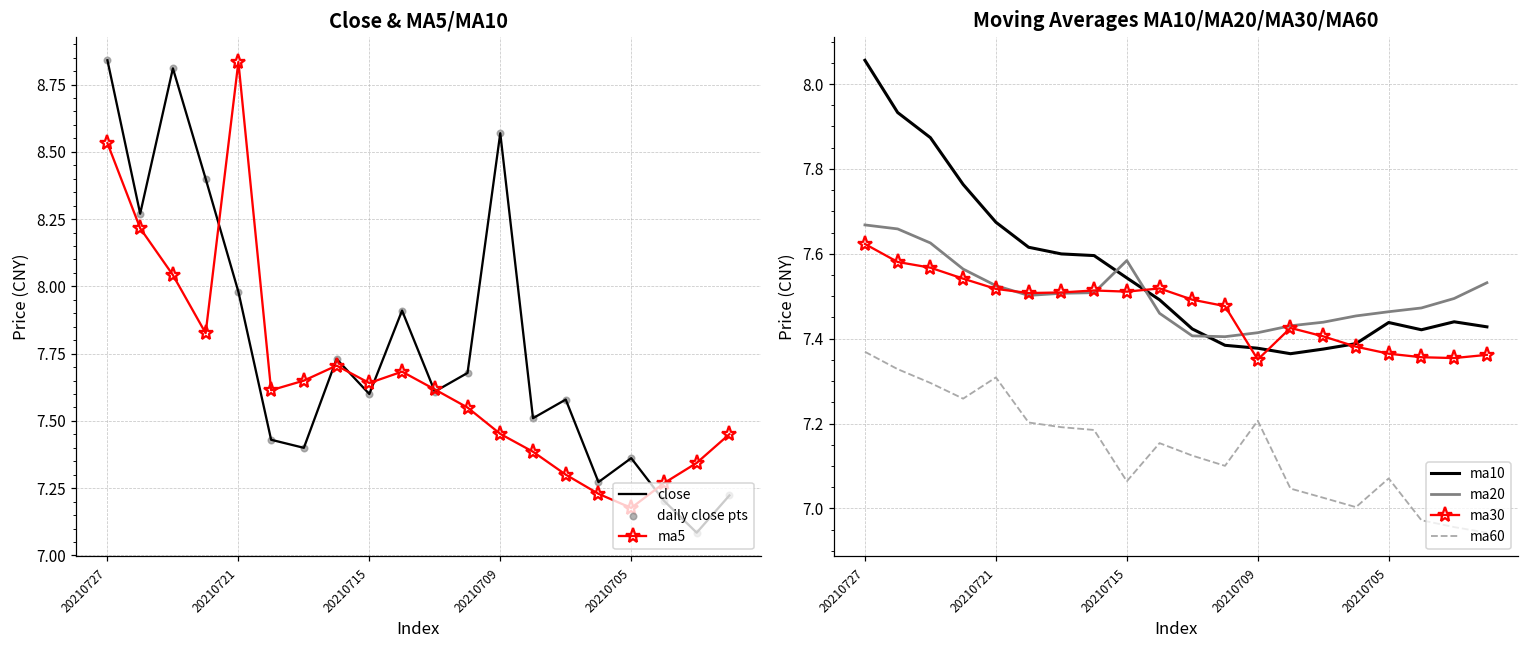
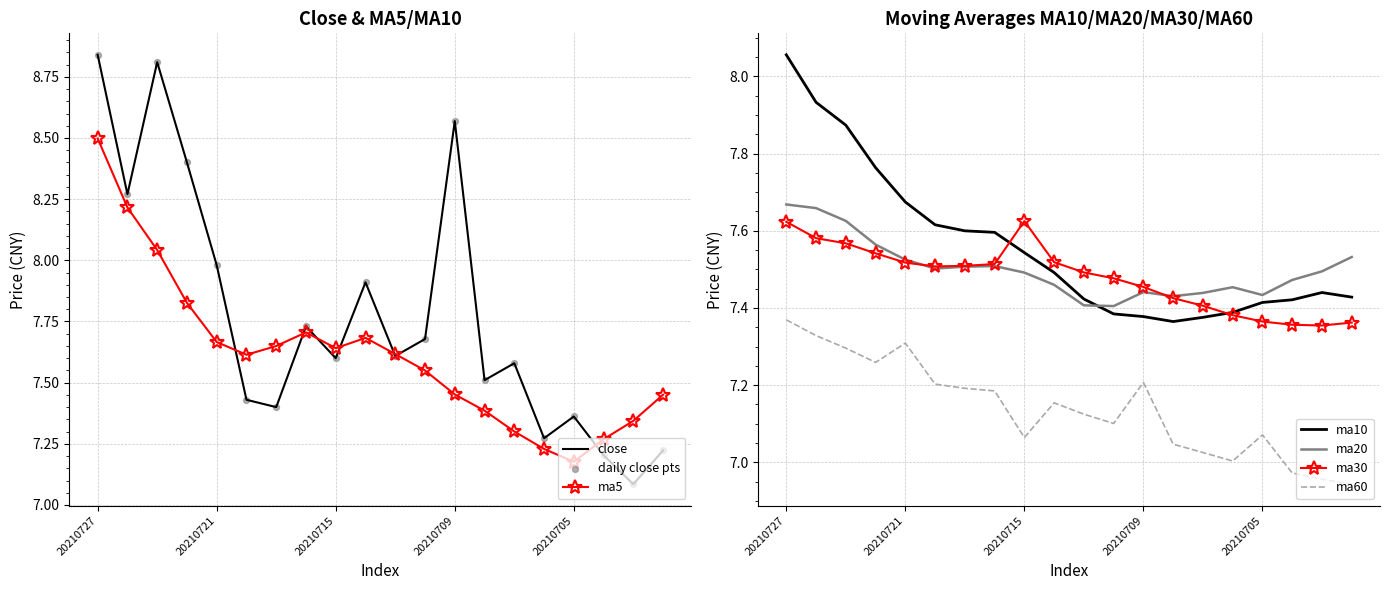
  {
    "Close & MA5/MA10": {
      "daily close pts": {
        "20210727": 8.84,
        "20210721": 7.98,
        "20210715": 7.60,
        "20210709": 8.57,
        "20210705": 7.36
      },
      "ma5": {
-       "20210727": 8.53,
-       "20210721": 8.83,
+       "20210727": 8.50,
+       "20210721": 7.67,
        "20210715": 7.64,
        "20210709": 7.45
      }
    },
    "Moving Averages MA10/MA20/MA30/MA60": {
      "ma10": {
        "20210727": 8.06,
        "20210721": 7.67,
        "20210715": 7.54,
        "20210709": 7.38,
-       "20210705": 7.44
+       "20210705": 7.41
      },
      "ma20": {
        "20210727": 7.67,
        "20210721": 7.53,
-       "20210715": 7.58,
-       "20210709": 7.41,
-       "20210705": 7.46
+       "20210715": 7.49,
+       "20210709": 7.44,
+       "20210705": 7.43
      },
      "ma30": {
        "20210727": 7.62,
        "20210721": 7.52,
-       "20210715": 7.51,
-       "20210709": 7.35,
+       "20210715": 7.63,
+       "20210709": 7.45,
        "20210705": 7.36
      },
      "ma60": {
        "20210727": 7.37,
        "20210721": 7.31,
        "20210715": 7.06,
        "20210709": 7.21,
        "20210705": 7.07
      }
    }
  }
